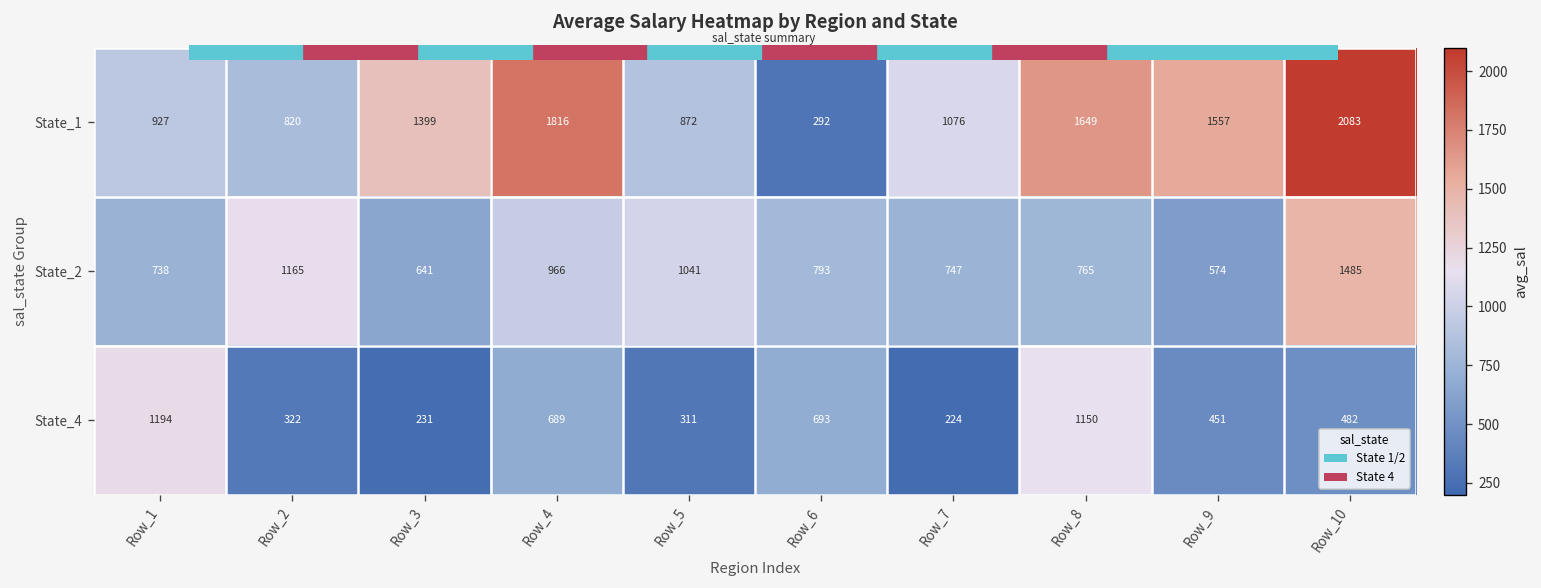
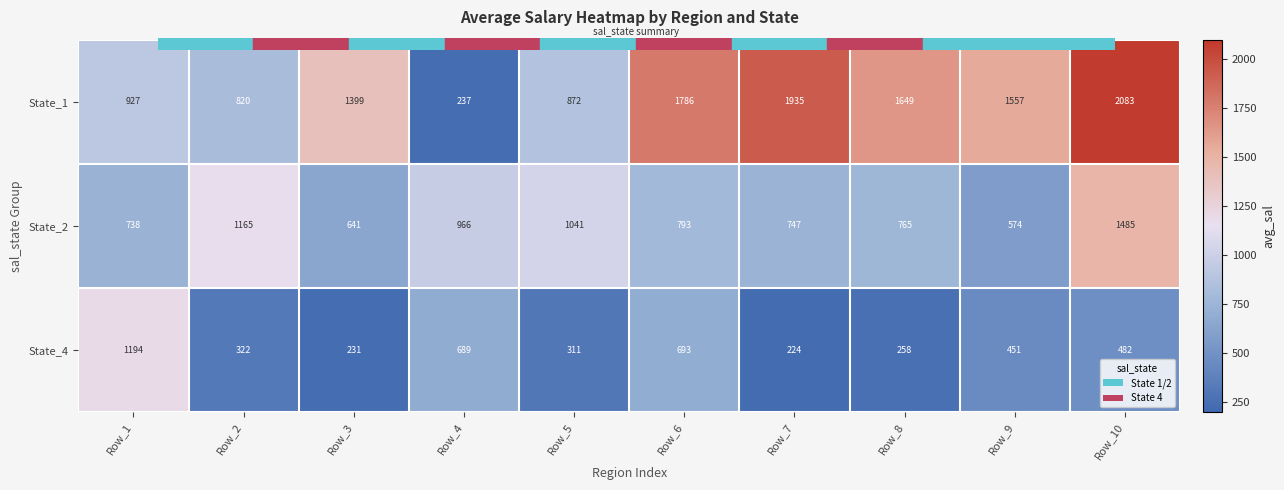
  {
    "State_1": {
      "Row_1": 927,
      "Row_2": 820,
      "Row_3": 1399,
-     "Row_4": 1816,
+     "Row_4": 237,
      "Row_5": 872,
-     "Row_6": 292,
-     "Row_7": 1076,
+     "Row_6": 1786,
+     "Row_7": 1935,
      "Row_8": 1649,
      "Row_9": 1557,
      "Row_10": 2083
    },
    "State_2": {
      "Row_1": 738,
      "Row_2": 1165,
      "Row_3": 641,
      "Row_4": 966,
      "Row_5": 1041,
      "Row_6": 793,
      "Row_7": 747,
      "Row_8": 765,
      "Row_9": 574,
      "Row_10": 1485
    },
    "State_4": {
      "Row_1": 1194,
      "Row_2": 322,
      "Row_3": 231,
      "Row_4": 689,
      "Row_5": 311,
      "Row_6": 693,
      "Row_7": 224,
-     "Row_8": 1150,
+     "Row_8": 258,
      "Row_9": 451,
      "Row_10": 482
    }
  }
